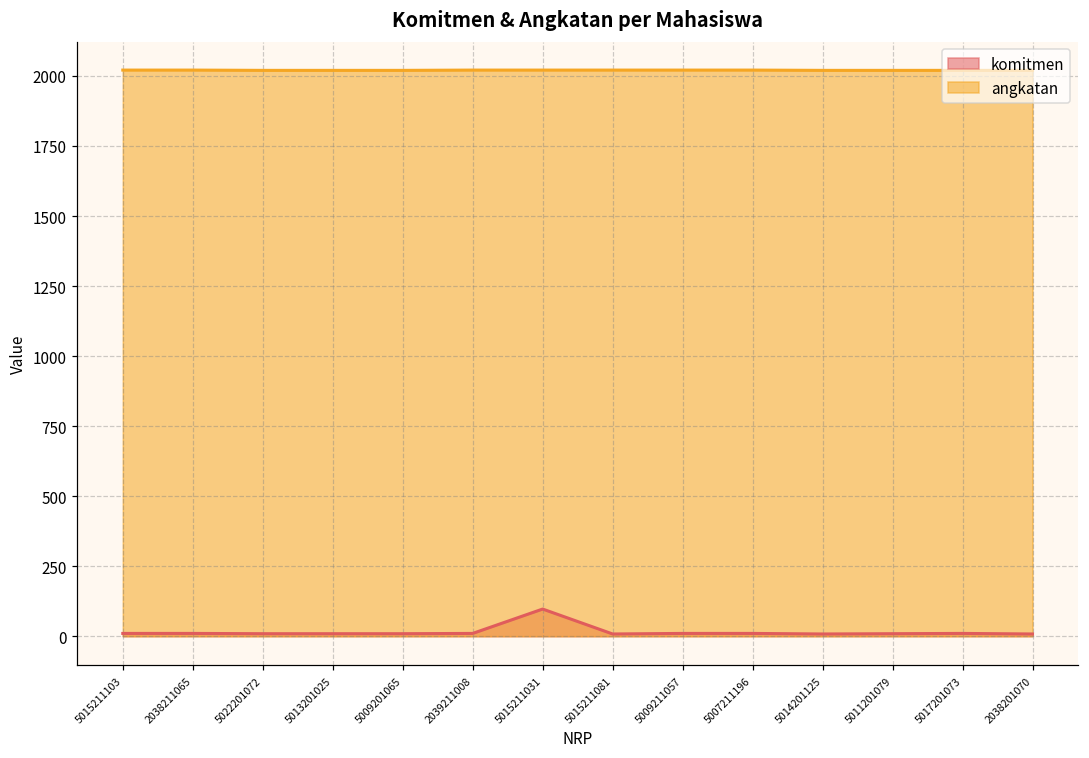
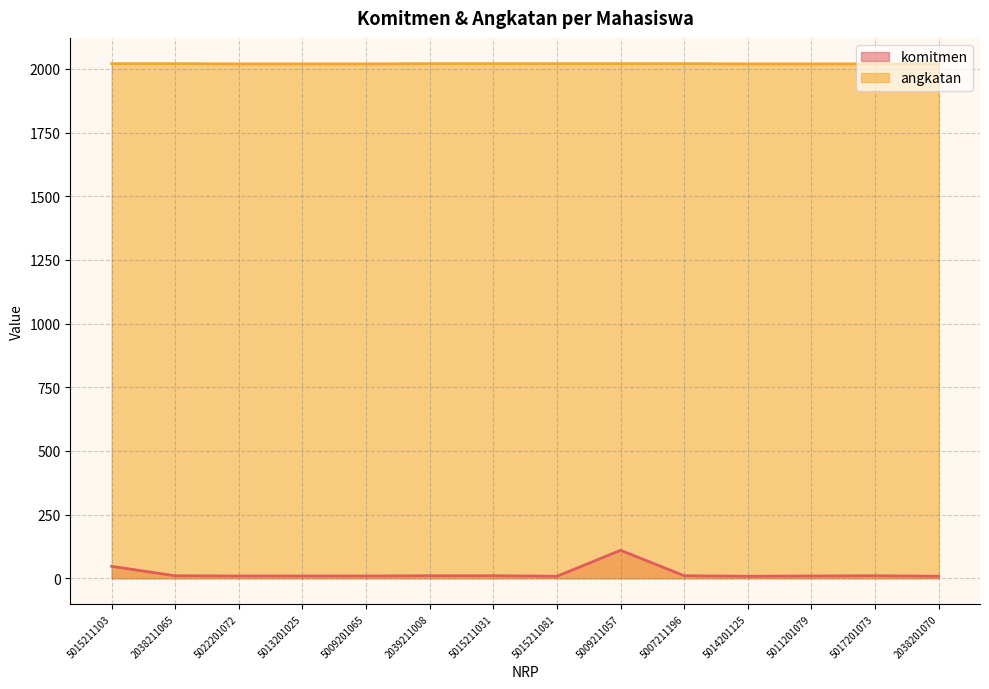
  {
    "komitmen": {
-     "5015211103": 10,
+     "5015211103": 50,
      "2038211065": 10,
      "5022201072": 10,
      "5013201025": 10,
      "5009201065": 10,
      "2039211008": 10,
-     "5015211031": 100,
+     "5015211031": 10,
      "5015211081": 10,
-     "5009211057": 10,
+     "5009211057": 110,
      "5007211196": 10,
      "5014201125": 10,
      "5011201079": 10,
      "5017201073": 10,
      "2038201070": 10
    },
    "angkatan": {
      "5015211103": 2020,
      "2038211065": 2020,
      "5022201072": 2020,
      "5013201025": 2020,
      "5009201065": 2020,
      "2039211008": 2020,
      "5015211031": 2020,
      "5015211081": 2020,
      "5009211057": 2020,
      "5007211196": 2020,
      "5014201125": 2020,
      "5011201079": 2020
    }
  }
